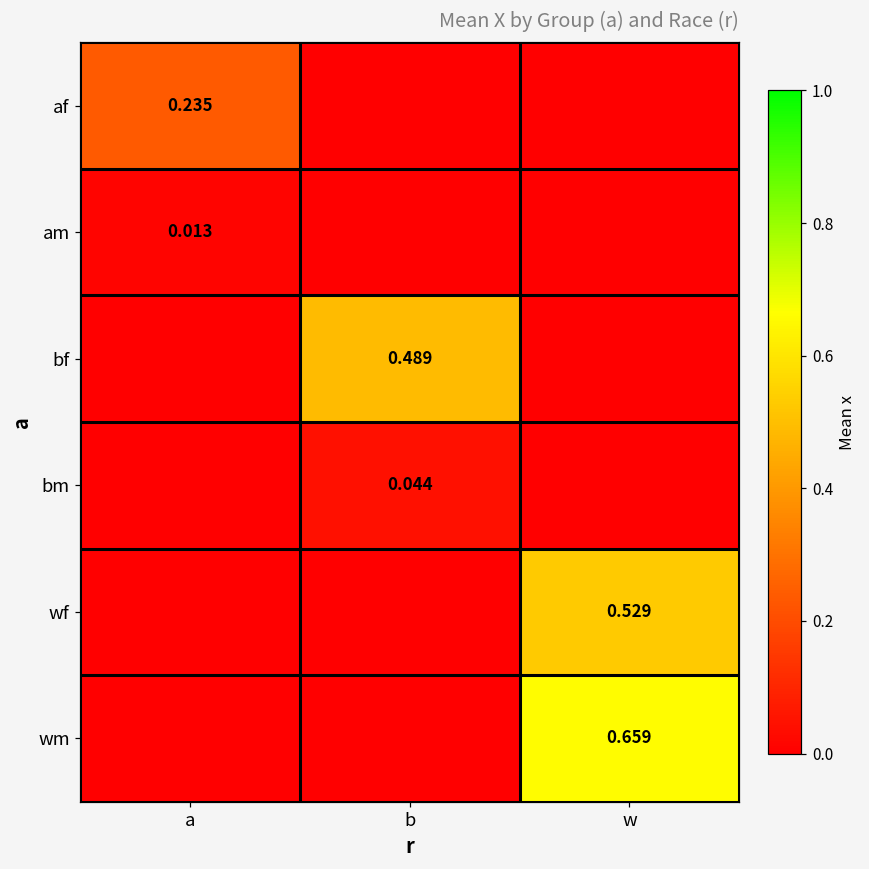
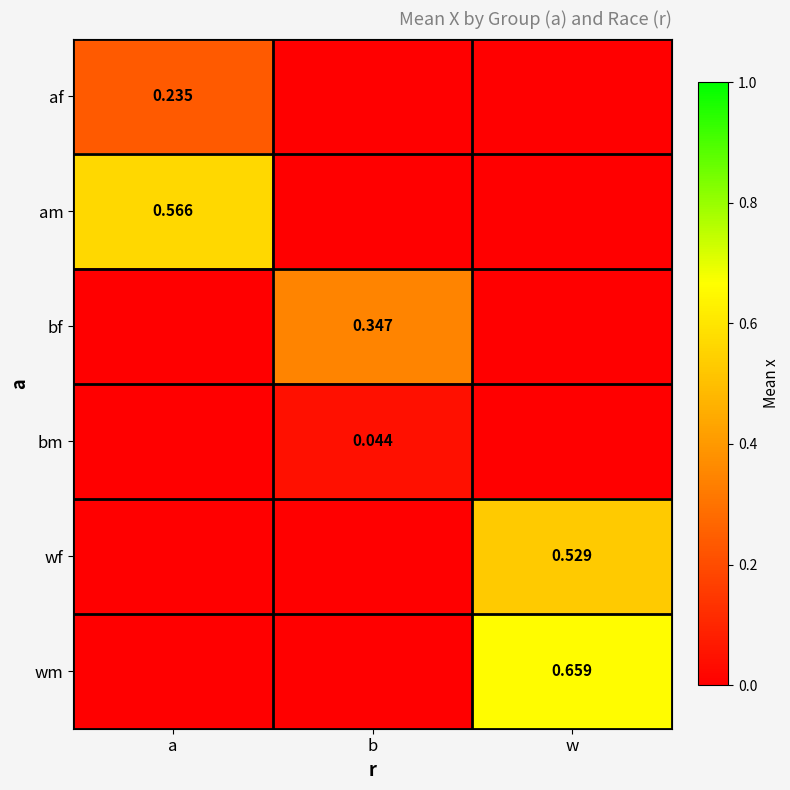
  {
    "af": {
      "a": 0.235
    },
    "am": {
-     "a": 0.013
+     "a": 0.566
    },
    "bf": {
-     "b": 0.489
+     "b": 0.347
    },
    "bm": {
      "b": 0.044
    },
    "wf": {
      "w": 0.529
    },
    "wm": {
      "w": 0.659
    }
  }
